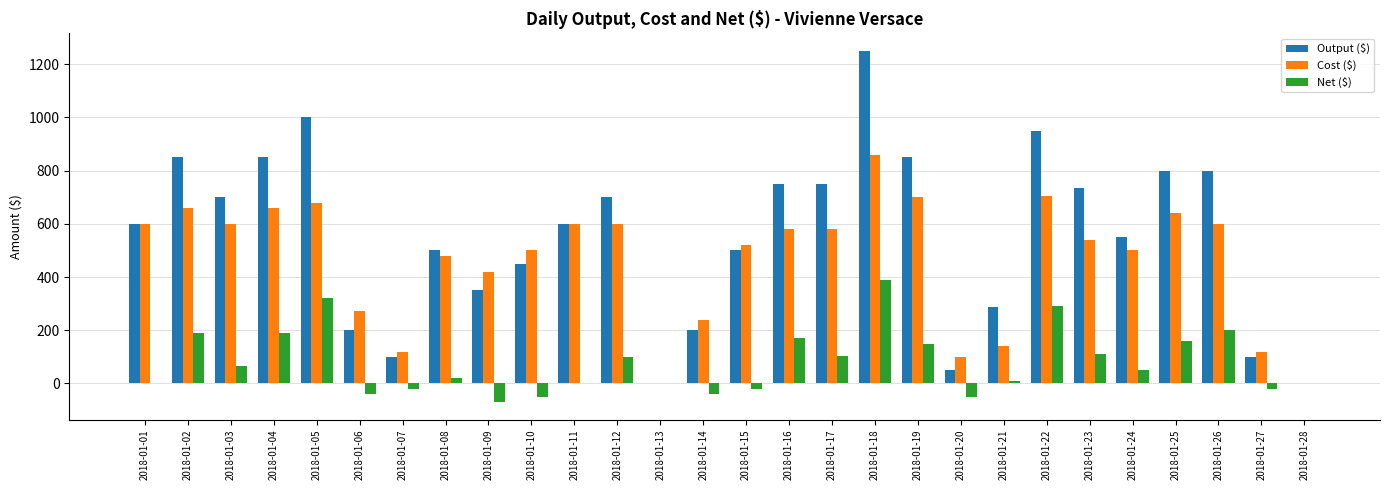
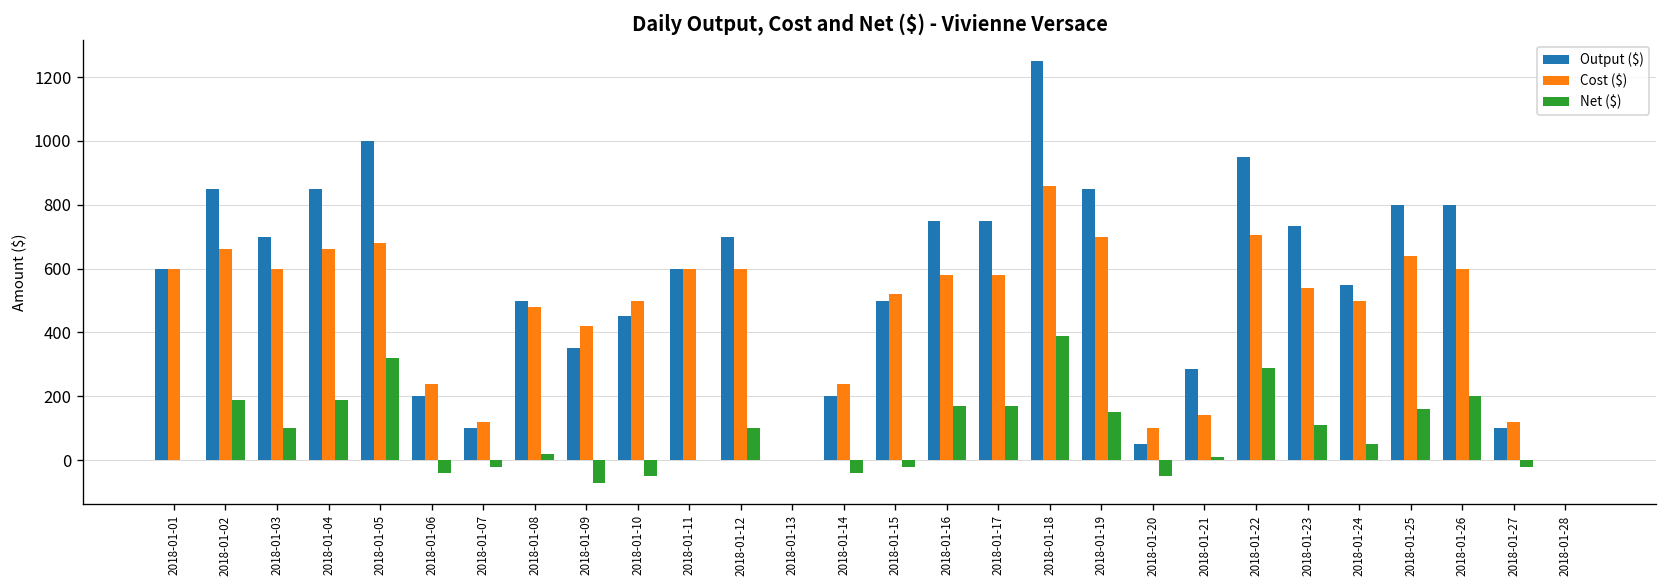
  {
    "Output ($)": {
      "2018-01-01": 600,
      "2018-01-02": 850,
      "2018-01-03": 700,
      "2018-01-04": 850,
      "2018-01-05": 1000,
      "2018-01-06": 200,
      "2018-01-07": 100,
      "2018-01-08": 500,
      "2018-01-09": 350,
      "2018-01-10": 450,
      "2018-01-11": 600,
      "2018-01-12": 700,
      "2018-01-13": 0,
      "2018-01-14": 200,
      "2018-01-15": 500,
      "2018-01-16": 750,
      "2018-01-17": 750,
      "2018-01-18": 1250,
      "2018-01-19": 850,
      "2018-01-20": 50,
      "2018-01-21": 290,
      "2018-01-22": 950,
      "2018-01-23": 730,
      "2018-01-24": 550,
      "2018-01-25": 800,
      "2018-01-26": 800,
      "2018-01-27": 100,
      "2018-01-28": 0
    },
    "Cost ($)": {
      "2018-01-01": 600,
      "2018-01-02": 660,
      "2018-01-03": 600,
      "2018-01-04": 660,
      "2018-01-05": 680,
-     "2018-01-06": 270,
+     "2018-01-06": 240,
      "2018-01-07": 120,
      "2018-01-08": 480,
      "2018-01-09": 420,
      "2018-01-10": 500,
      "2018-01-11": 600,
      "2018-01-12": 600,
      "2018-01-13": 0,
      "2018-01-14": 240,
      "2018-01-15": 520,
      "2018-01-16": 580,
      "2018-01-17": 580,
      "2018-01-18": 860,
      "2018-01-19": 700,
      "2018-01-20": 100,
      "2018-01-21": 140,
      "2018-01-22": 710,
      "2018-01-23": 540,
      "2018-01-24": 500,
      "2018-01-25": 640,
      "2018-01-26": 600,
      "2018-01-27": 120,
      "2018-01-28": 0
    },
    "Net ($)": {
      "2018-01-01": 0,
      "2018-01-02": 190,
-     "2018-01-03": 70,
+     "2018-01-03": 100,
      "2018-01-04": 190,
      "2018-01-05": 320,
      "2018-01-06": -40,
      "2018-01-07": -20,
      "2018-01-08": 20,
      "2018-01-09": -70,
      "2018-01-10": -50,
      "2018-01-11": 0,
      "2018-01-12": 100,
      "2018-01-13": 0,
      "2018-01-14": -40,
      "2018-01-15": -20,
      "2018-01-16": 170,
-     "2018-01-17": 100,
+     "2018-01-17": 170,
      "2018-01-18": 390,
      "2018-01-19": 150,
      "2018-01-20": -50,
      "2018-01-21": 10,
      "2018-01-22": 290,
      "2018-01-23": 110,
      "2018-01-24": 50,
      "2018-01-25": 160,
      "2018-01-26": 200,
      "2018-01-27": -20,
      "2018-01-28": 0
    }
  }
